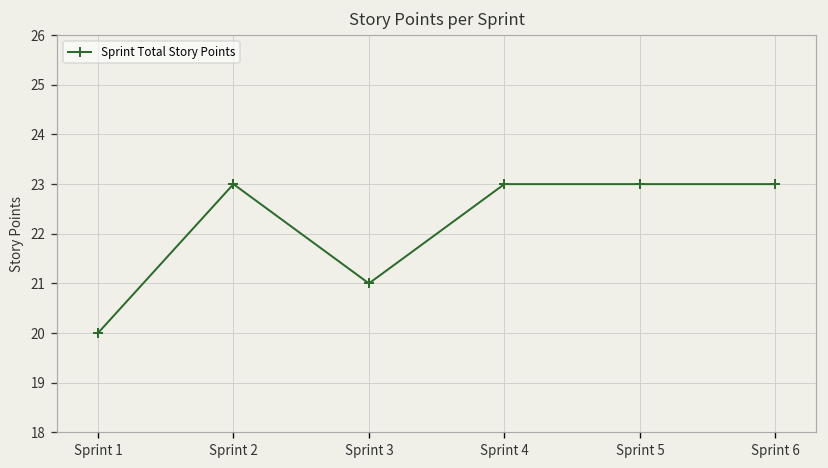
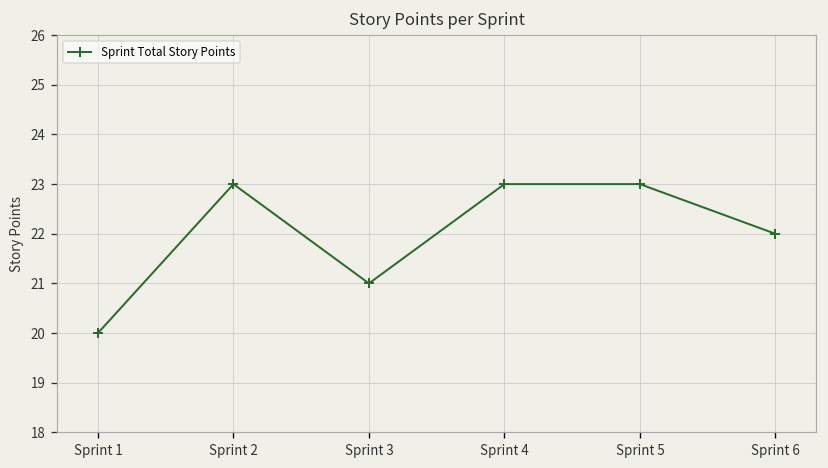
  {
    "Sprint 1": 20,
    "Sprint 2": 23,
    "Sprint 3": 21,
    "Sprint 4": 23,
    "Sprint 5": 23,
-   "Sprint 6": 23
+   "Sprint 6": 22
  }
